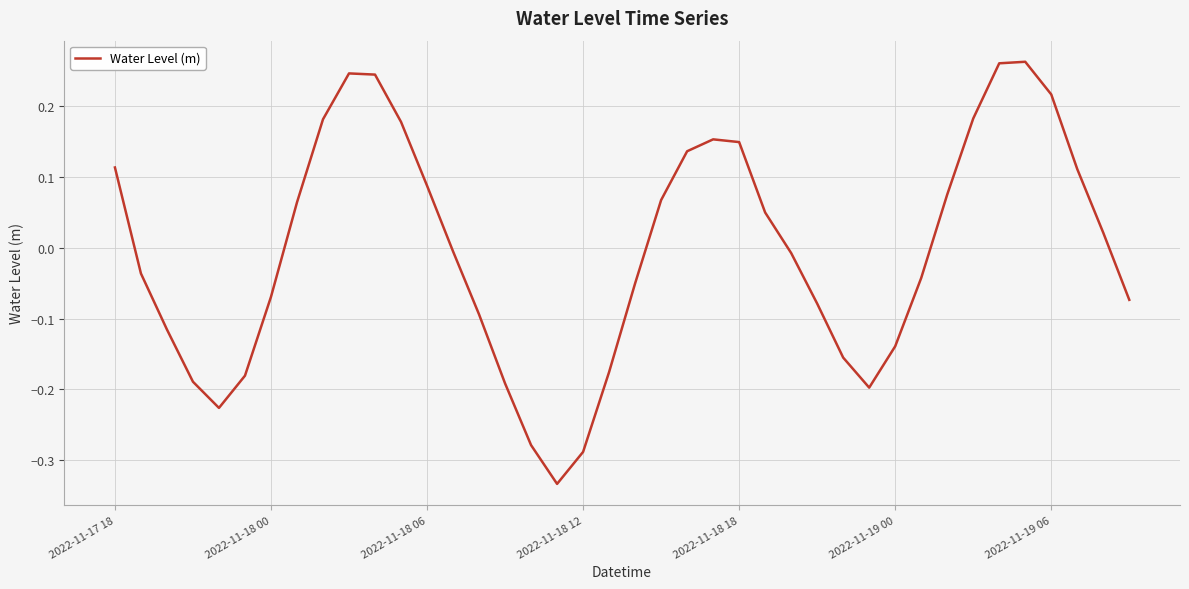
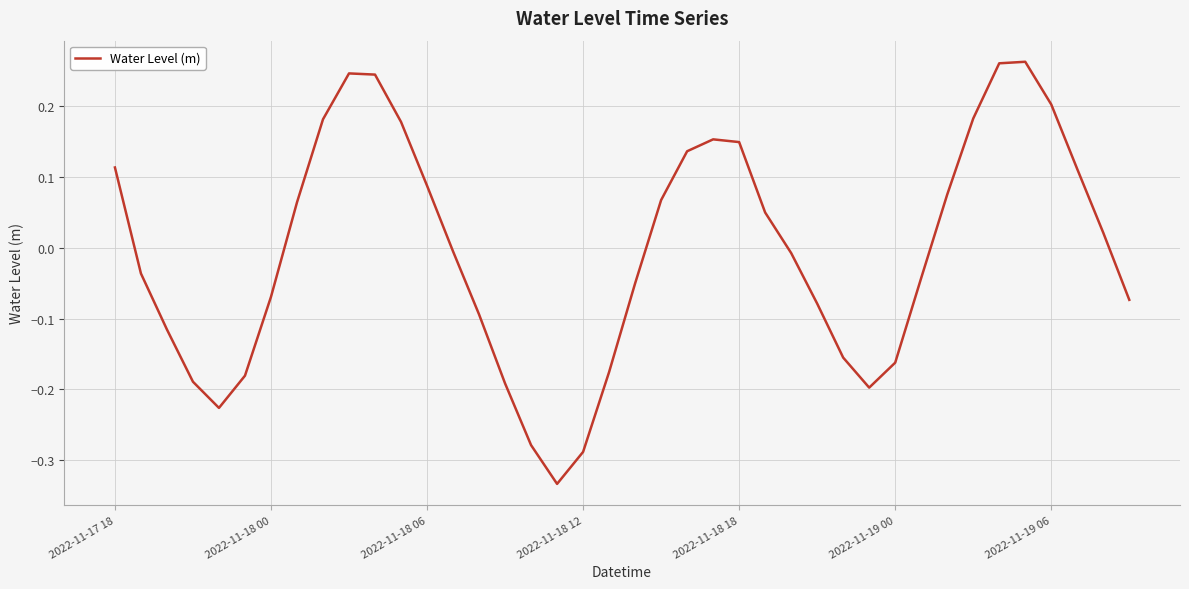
  {
    "2022-11-17 18": 0.11,
    "2022-11-18 00": -0.07,
    "2022-11-18 06": 0.09,
    "2022-11-18 12": -0.29,
    "2022-11-18 18": 0.15,
-   "2022-11-19 00": -0.14,
-   "2022-11-19 06": 0.22
+   "2022-11-19 00": -0.16,
+   "2022-11-19 06": 0.20
  }
